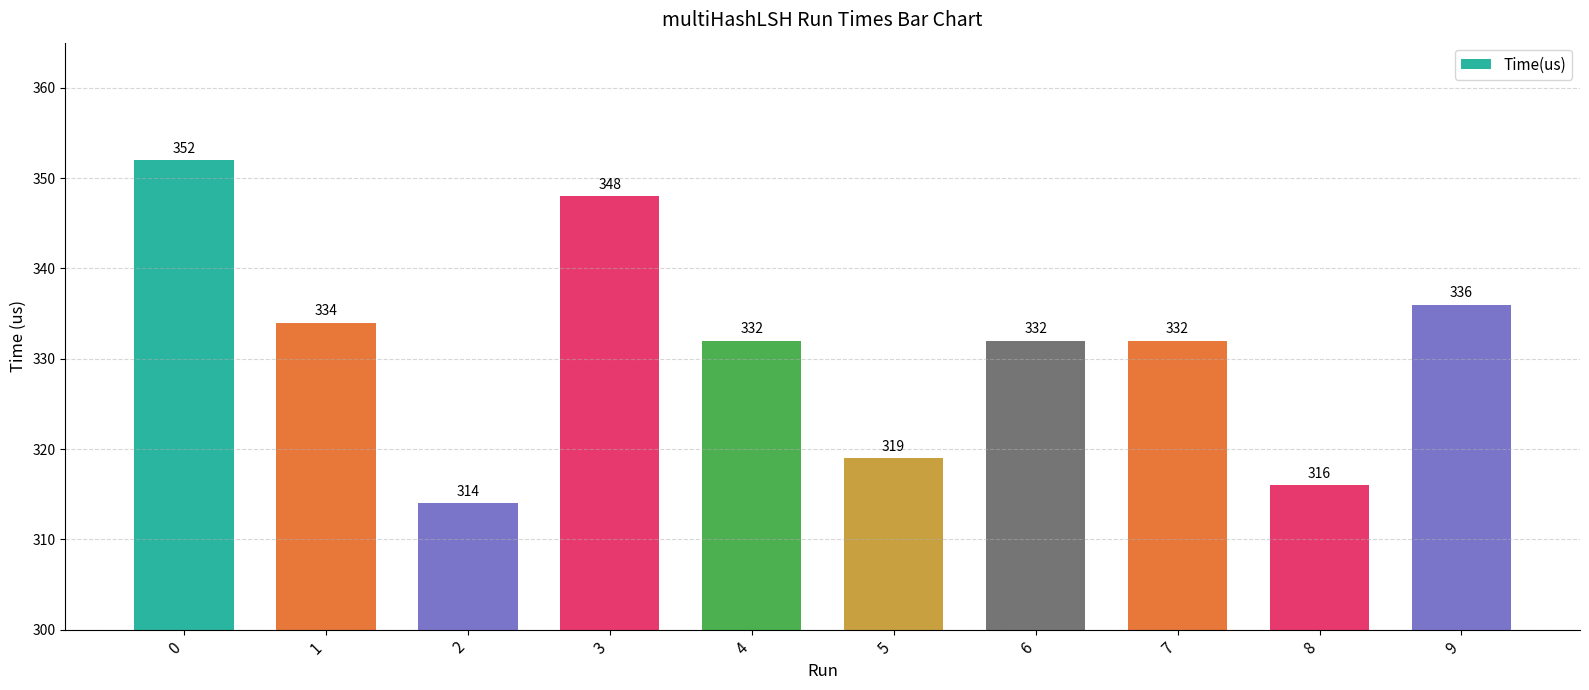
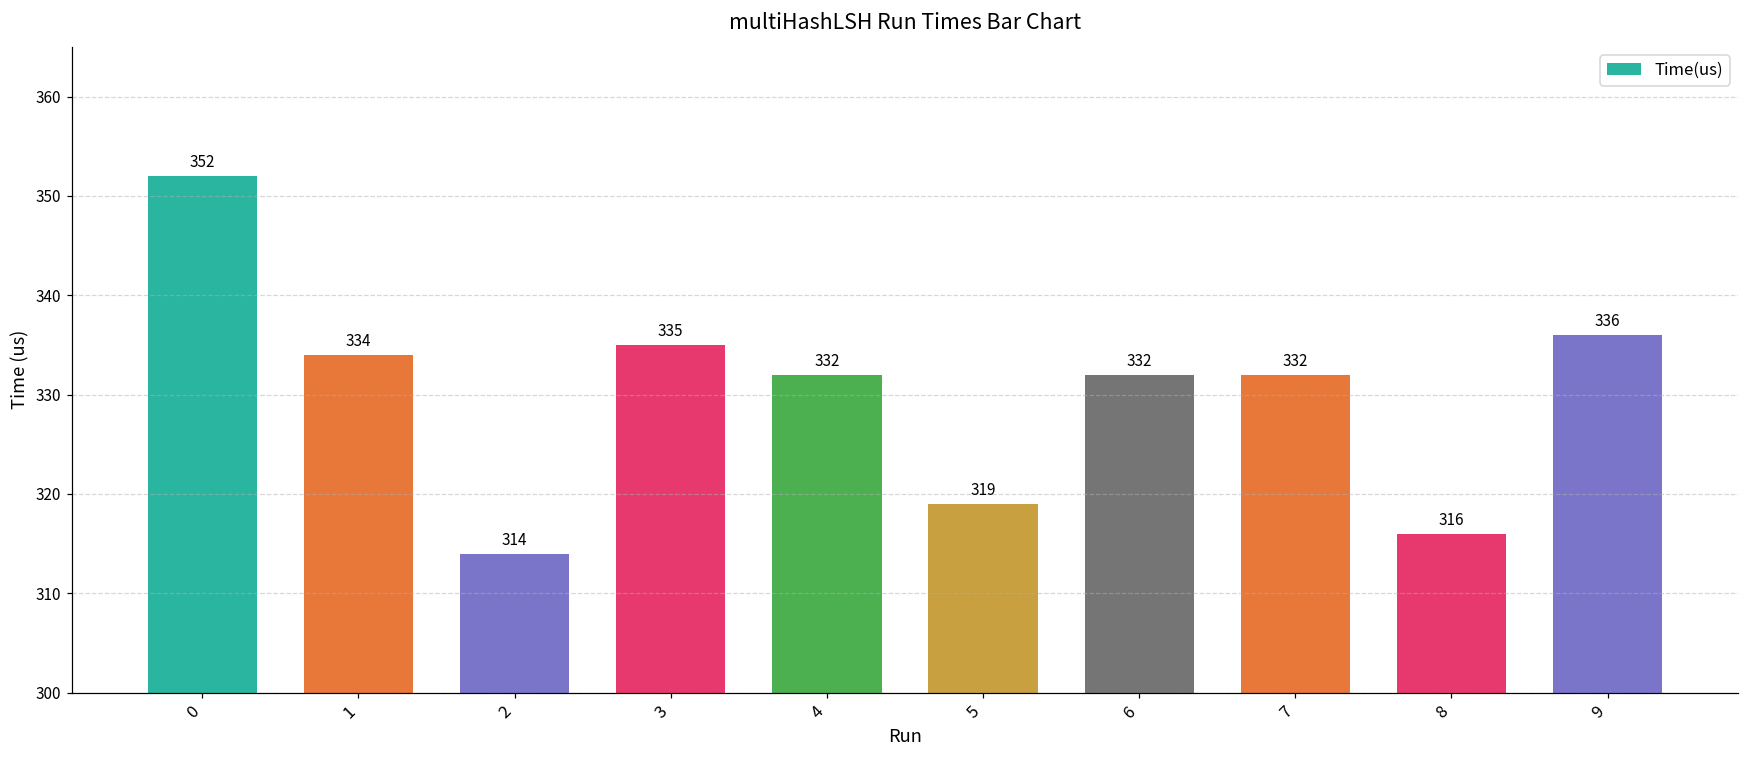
  {
    "0": 352,
    "1": 334,
    "2": 314,
-   "3": 348,
+   "3": 335,
    "4": 332,
    "5": 319,
    "6": 332,
    "7": 332,
    "8": 316,
    "9": 336
  }
